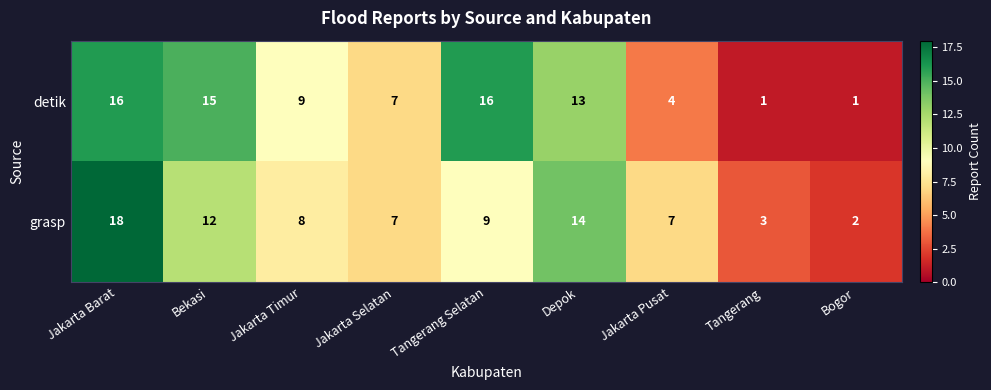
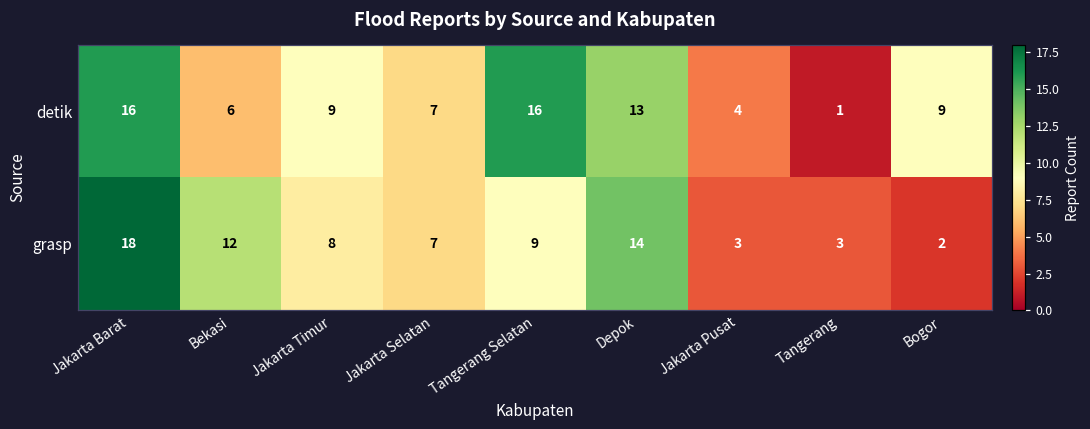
  {
    "detik": {
      "Jakarta Barat": 16,
-     "Bekasi": 15,
+     "Bekasi": 6,
      "Jakarta Timur": 9,
      "Jakarta Selatan": 7,
      "Tangerang Selatan": 16,
      "Depok": 13,
      "Jakarta Pusat": 4,
      "Tangerang": 1,
-     "Bogor": 1
+     "Bogor": 9
    },
    "grasp": {
      "Jakarta Barat": 18,
      "Bekasi": 12,
      "Jakarta Timur": 8,
      "Jakarta Selatan": 7,
      "Tangerang Selatan": 9,
      "Depok": 14,
-     "Jakarta Pusat": 7,
+     "Jakarta Pusat": 3,
      "Tangerang": 3,
      "Bogor": 2
    }
  }
